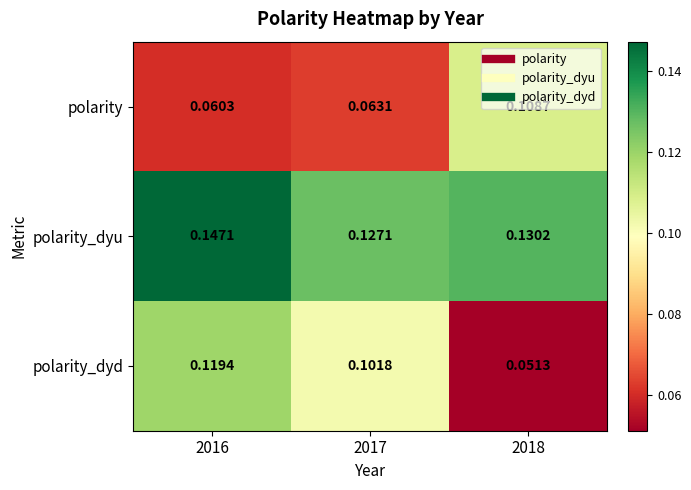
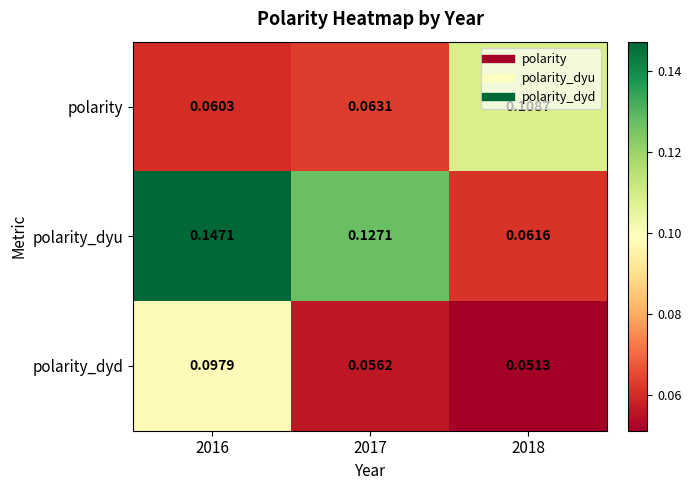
  {
    "polarity": {
      "2016": 0.0603,
      "2017": 0.0631
    },
    "polarity_dyu": {
      "2016": 0.1471,
      "2017": 0.1271,
-     "2018": 0.1302
+     "2018": 0.0616
    },
    "polarity_dyd": {
-     "2016": 0.1194,
-     "2017": 0.1018,
+     "2016": 0.0979,
+     "2017": 0.0562,
      "2018": 0.0513
    }
  }
